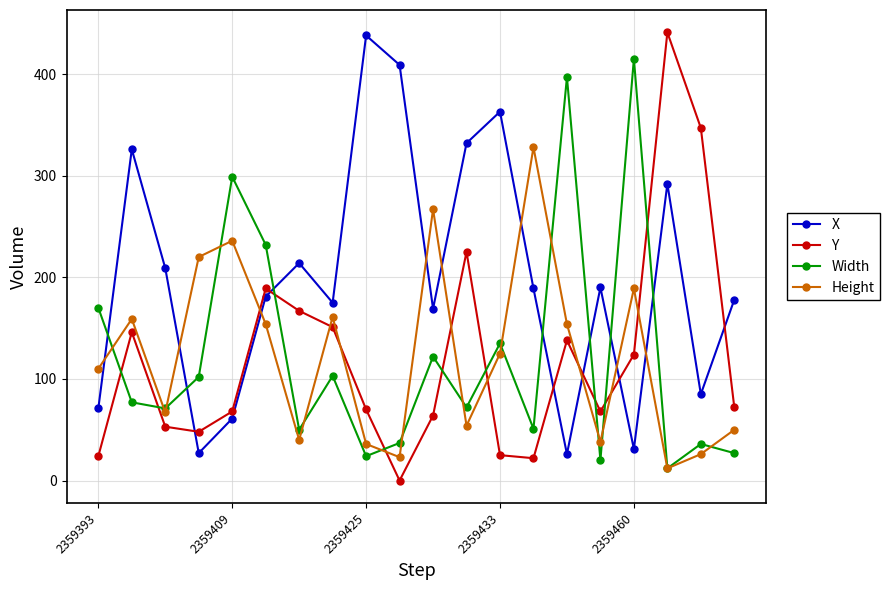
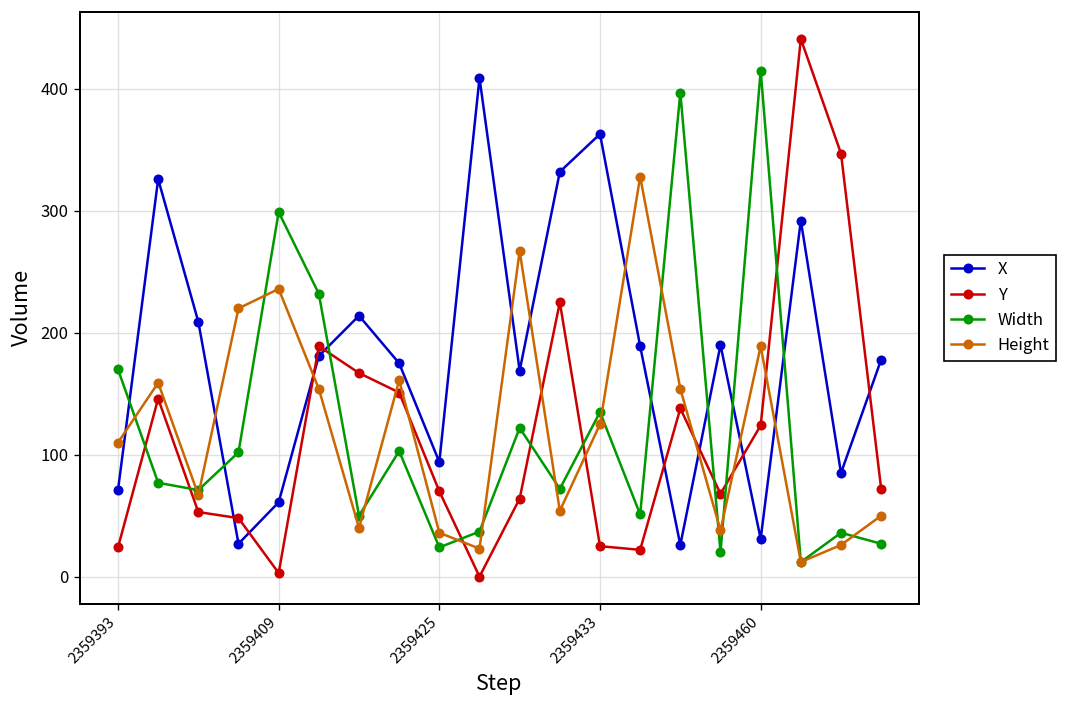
  {
    "X": {
      "2359393": 71,
      "2359409": 61,
-     "2359425": 438,
+     "2359425": 94,
      "2359433": 363,
      "2359460": 31
    },
    "Y": {
      "2359393": 24,
-     "2359409": 68,
+     "2359409": 3,
      "2359425": 70,
      "2359433": 25,
      "2359460": 124
    },
    "Width": {
      "2359393": 170,
      "2359409": 299,
      "2359425": 24,
      "2359433": 135,
      "2359460": 415
    },
    "Height": {
      "2359393": 110,
      "2359409": 236,
      "2359425": 36,
      "2359433": 125,
      "2359460": 189
    }
  }
